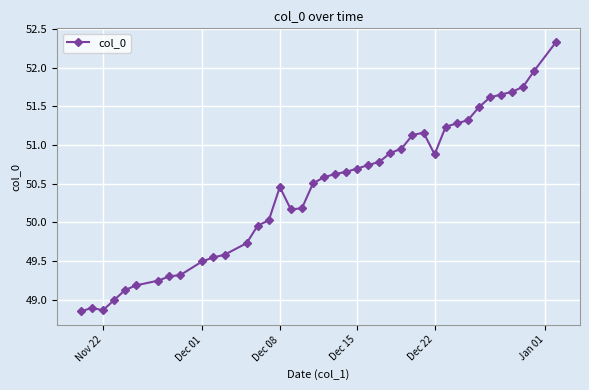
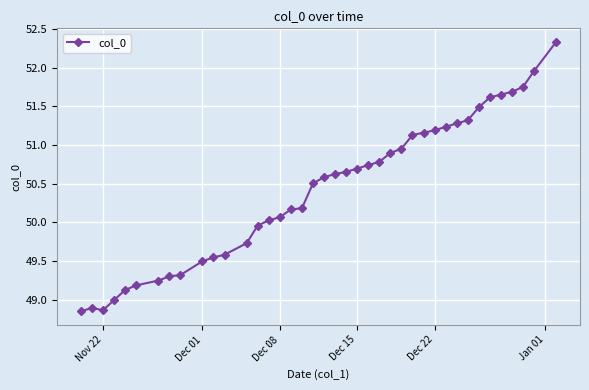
  {
    "Nov 22": 48.9,
    "Dec 01": 49.5,
-   "Dec 08": 50.5,
+   "Dec 08": 50.1,
    "Dec 15": 50.7,
-   "Dec 22": 50.9
+   "Dec 22": 51.2
  }
